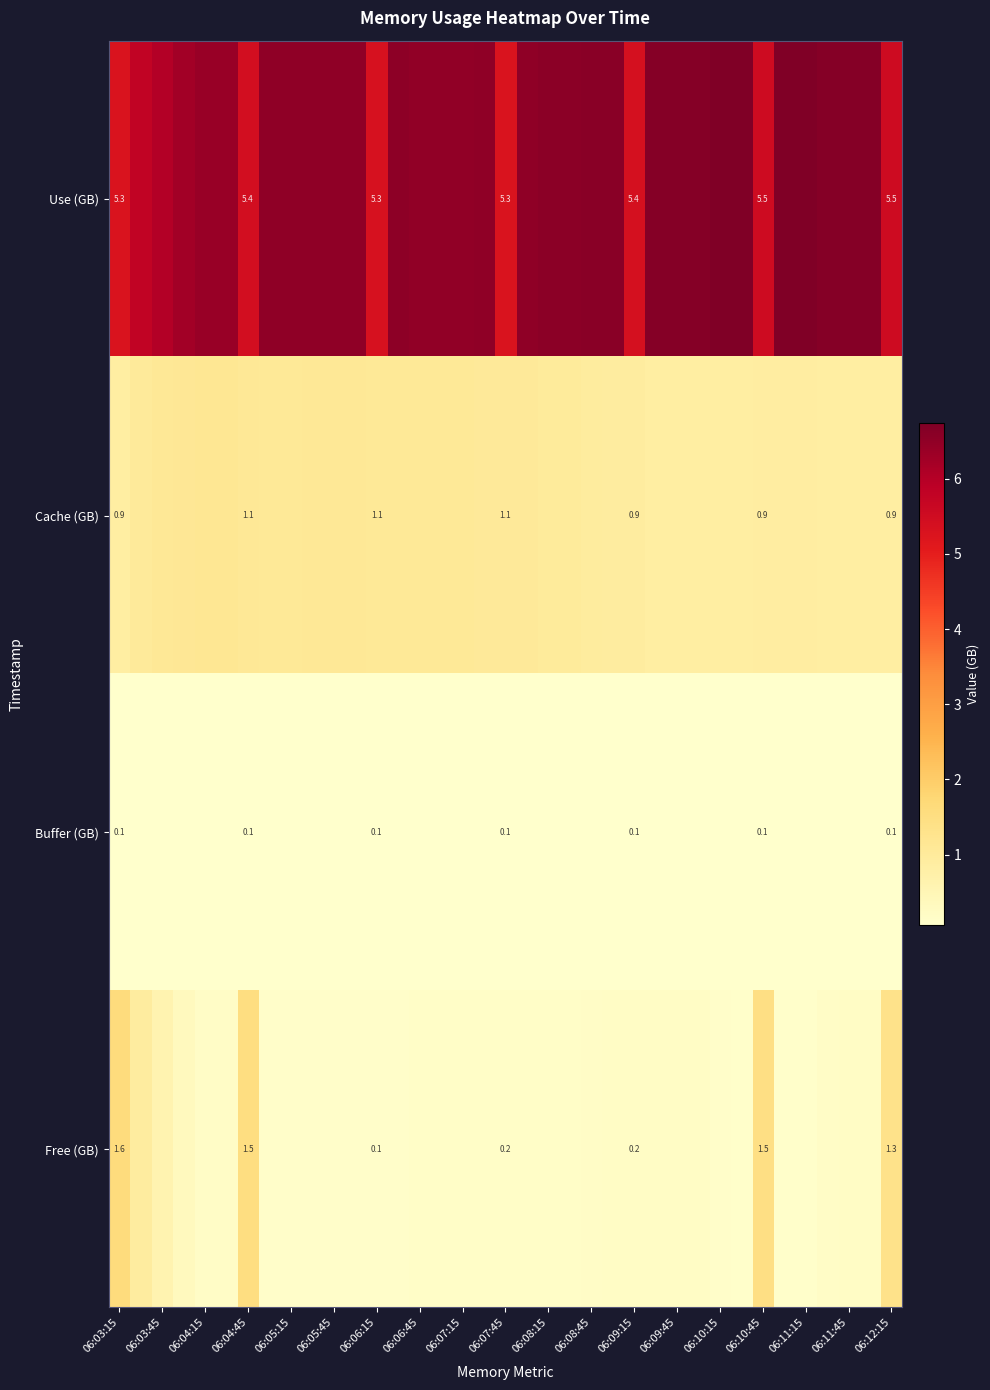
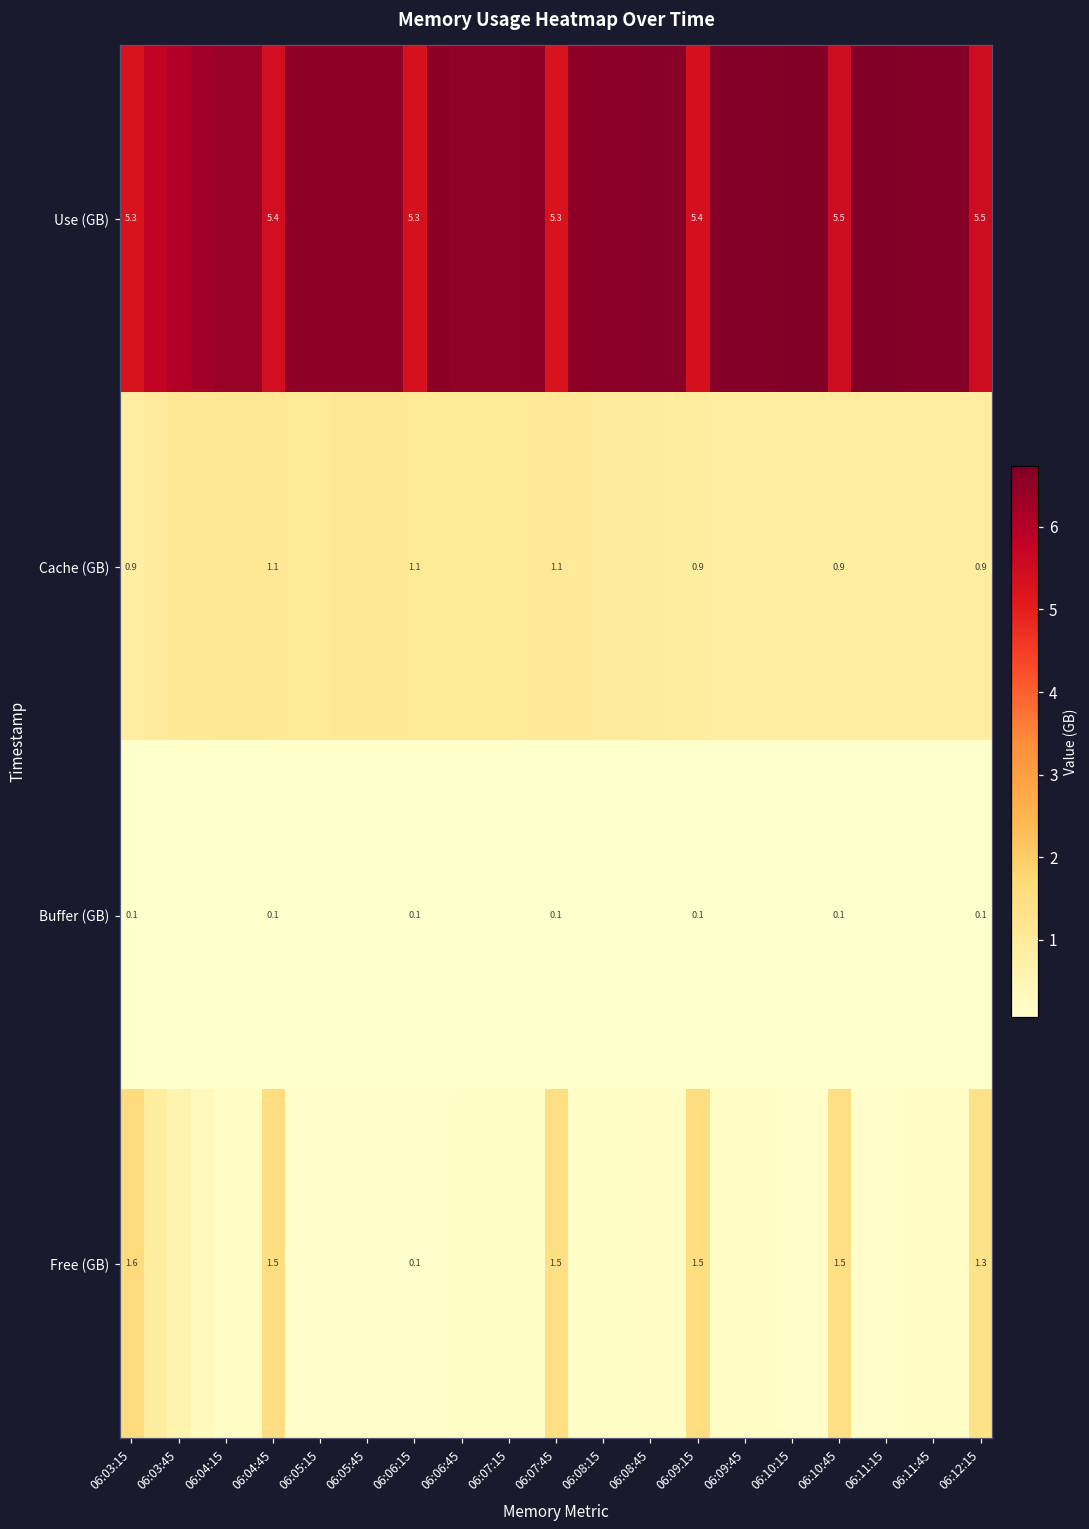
  {
    "Use (GB)": {
      "06:03:15": 5.3,
      "06:04:45": 5.4,
      "06:06:15": 5.3,
      "06:07:45": 5.3,
      "06:09:15": 5.4,
      "06:10:45": 5.5,
      "06:12:15": 5.5
    },
    "Cache (GB)": {
      "06:03:15": 0.9,
      "06:04:45": 1.1,
      "06:06:15": 1.1,
      "06:07:45": 1.1,
      "06:09:15": 0.9,
      "06:10:45": 0.9,
      "06:12:15": 0.9
    },
    "Buffer (GB)": {
      "06:03:15": 0.1,
      "06:04:45": 0.1,
      "06:06:15": 0.1,
      "06:07:45": 0.1,
      "06:09:15": 0.1,
      "06:10:45": 0.1,
      "06:12:15": 0.1
    },
    "Free (GB)": {
      "06:03:15": 1.6,
      "06:04:45": 1.5,
      "06:06:15": 0.1,
-     "06:07:45": 0.2,
-     "06:09:15": 0.2,
+     "06:07:45": 1.5,
+     "06:09:15": 1.5,
      "06:10:45": 1.5,
      "06:12:15": 1.3
    }
  }
